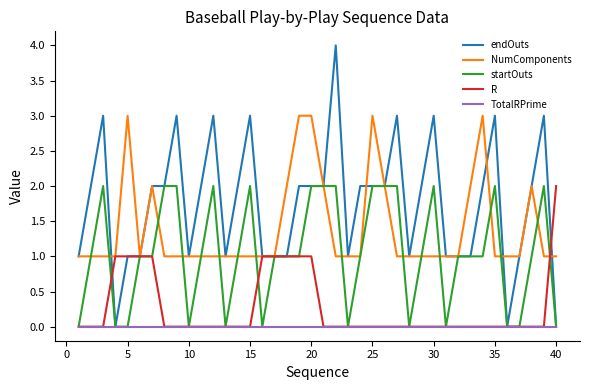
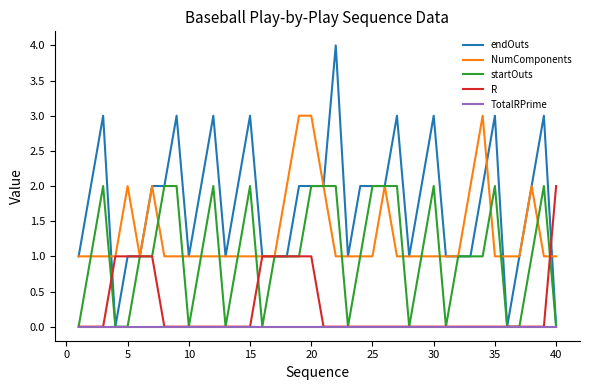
  {
    "endOuts": {
      "15": 3,
      "30": 3,
      "35": 3
    },
    "NumComponents": {
-     "5": 3,
+     "5": 2,
      "15": 1,
      "20": 3,
-     "25": 3,
+     "25": 1,
      "30": 1,
      "35": 1,
      "40": 1
    },
    "startOuts": {
      "15": 2,
      "30": 2,
      "35": 2
    },
    "R": {
      "20": 1,
      "40": 2
    },
    "TotalRPrime": {
      "20": 0
    }
  }
